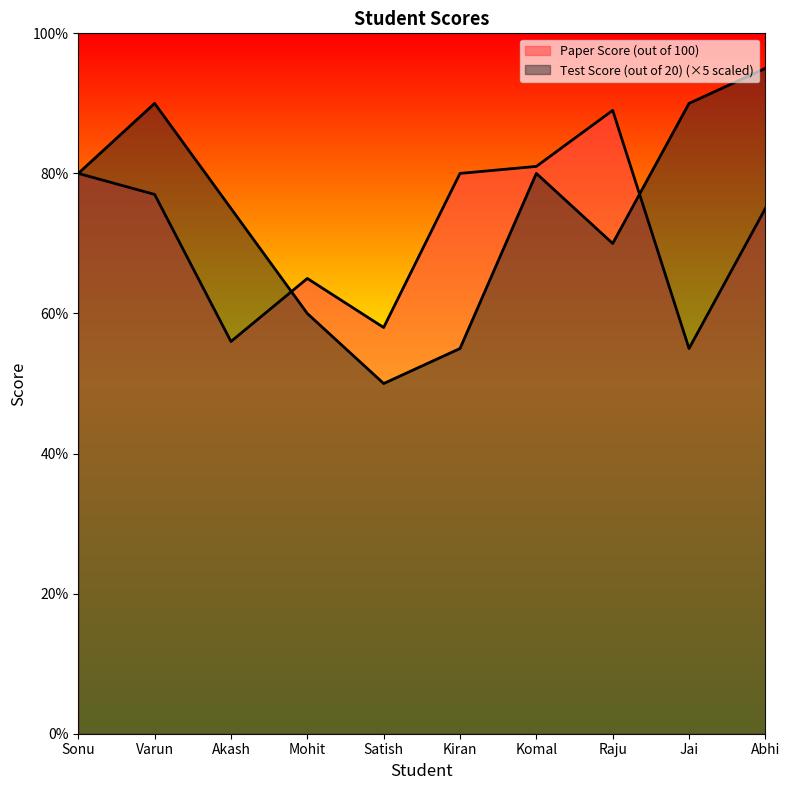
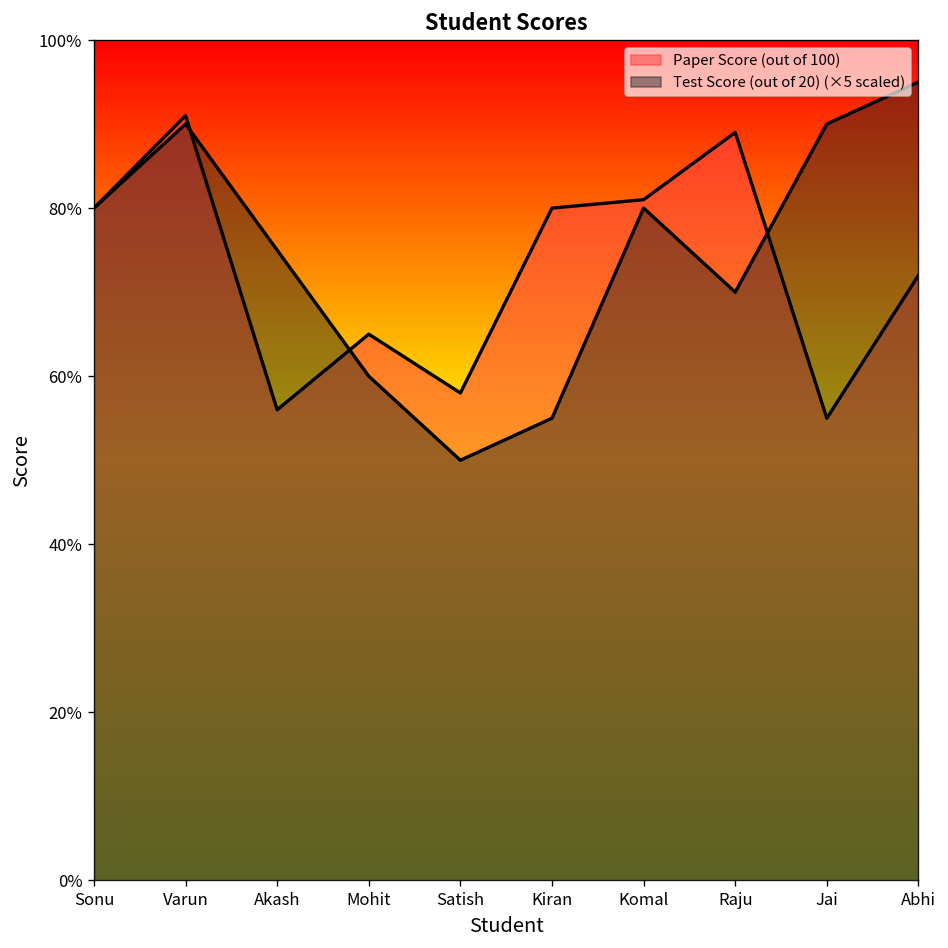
  {
    "Paper Score (out of 100)": {
-     "Varun": "77%",
+     "Varun": "91%",
      "Akash": "56%",
      "Mohit": "65%",
      "Satish": "58%",
      "Kiran": "80%",
      "Komal": "81%",
      "Raju": "89%",
      "Jai": "55%",
-     "Abhi": "75%"
+     "Abhi": "72%"
    },
    "Test Score (out of 20) (×5 scaled)": {
      "Varun": "90%",
      "Akash": "75%",
      "Mohit": "60%",
      "Satish": "50%",
      "Kiran": "55%",
      "Komal": "80%",
      "Raju": "70%",
      "Jai": "90%",
      "Abhi": "95%"
    }
  }
